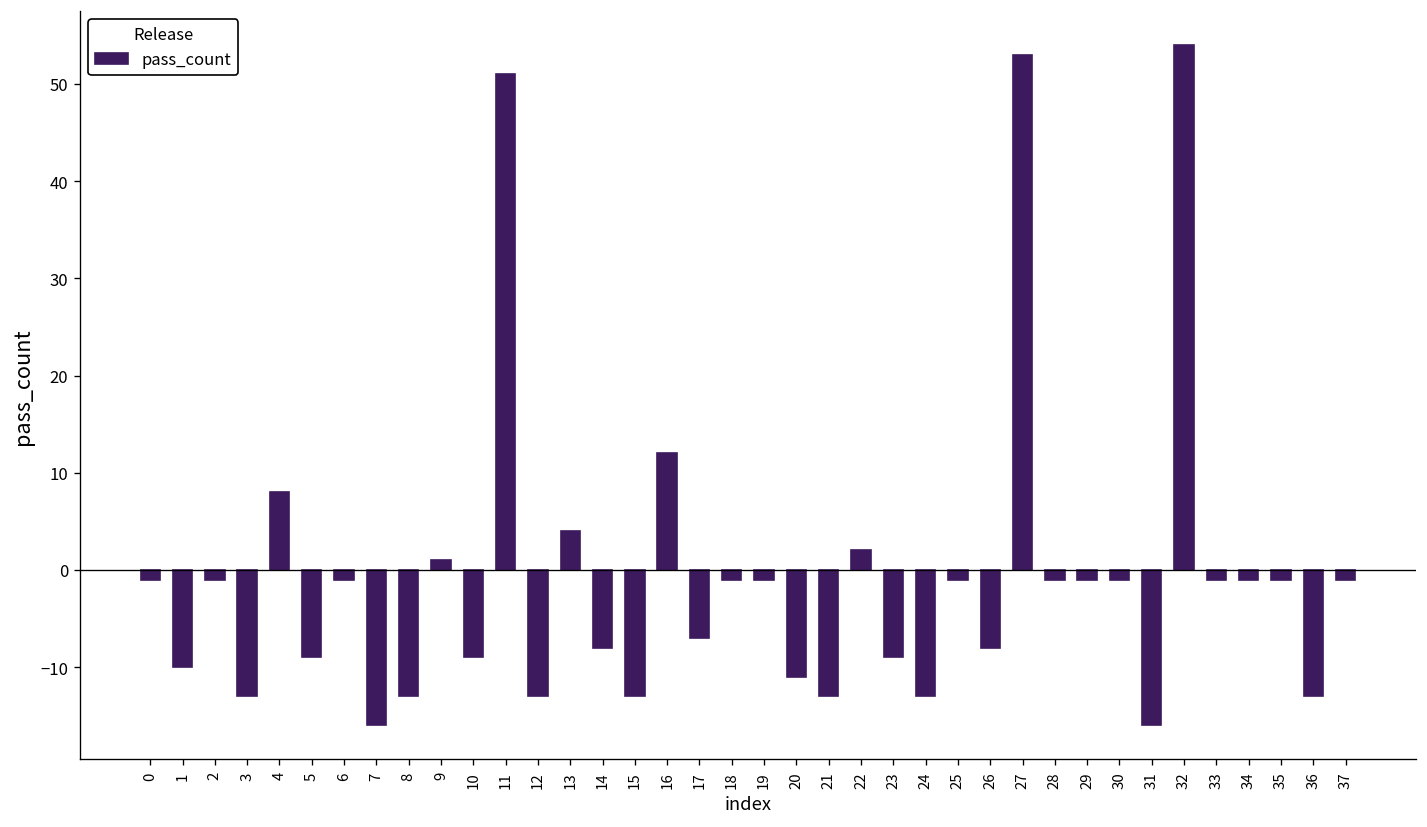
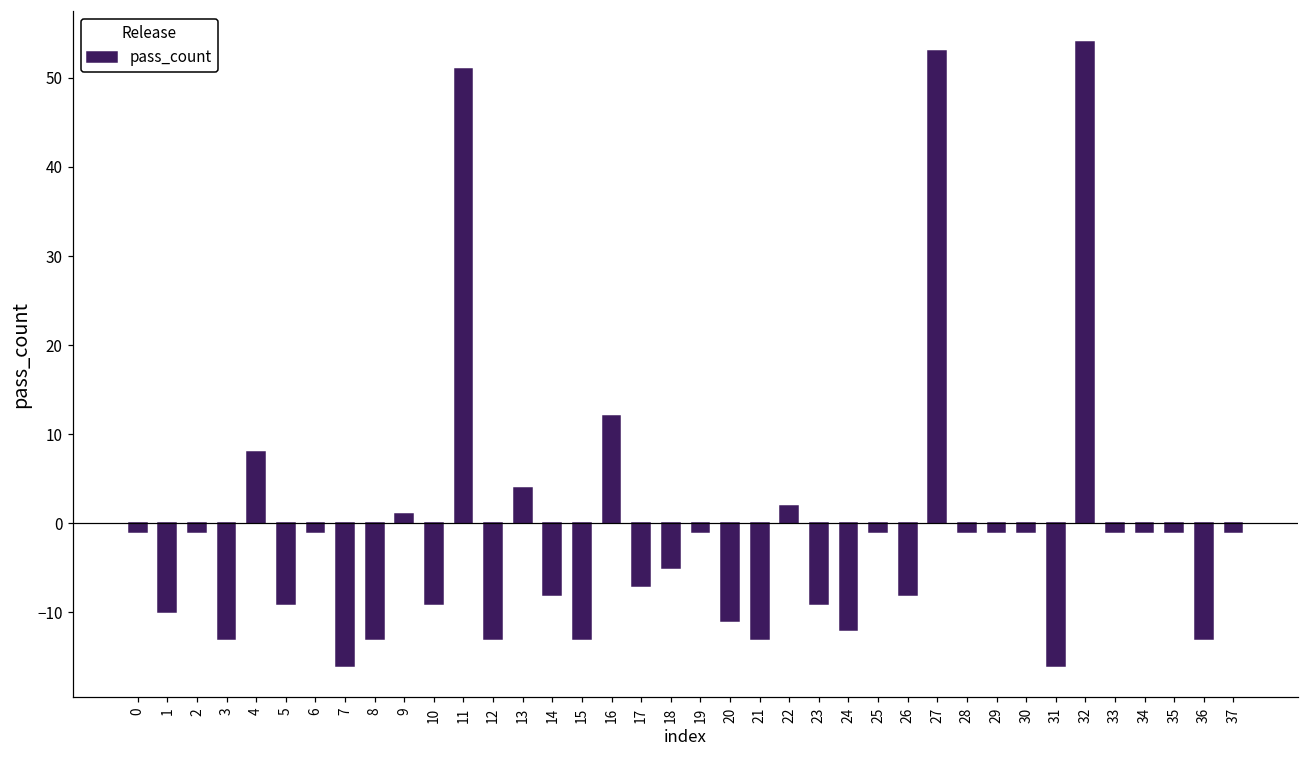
  {
    "0": -1,
    "1": -10,
    "2": -1,
    "3": -13,
    "4": 8,
    "5": -9,
    "6": -1,
    "7": -16,
    "8": -13,
    "9": 1,
    "10": -9,
    "11": 51,
    "12": -13,
    "13": 4,
    "14": -8,
    "15": -13,
    "16": 12,
    "17": -7,
-   "18": -1,
+   "18": -5,
    "19": -1,
    "20": -11,
    "21": -13,
    "22": 2,
    "23": -9,
-   "24": -13,
+   "24": -12,
    "25": -1,
    "26": -8,
    "27": 53,
    "28": -1,
    "29": -1,
    "30": -1,
    "31": -16,
    "32": 54,
    "33": -1,
    "34": -1,
    "35": -1,
    "36": -13,
    "37": -1
  }
